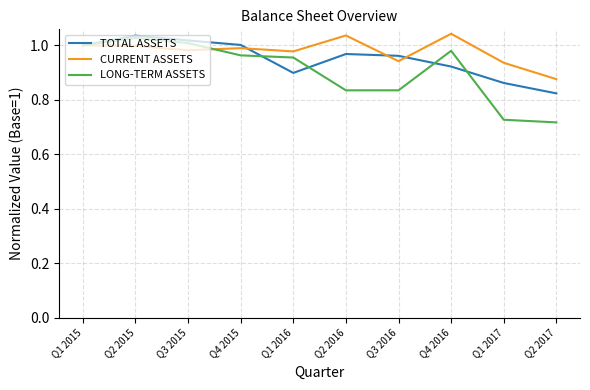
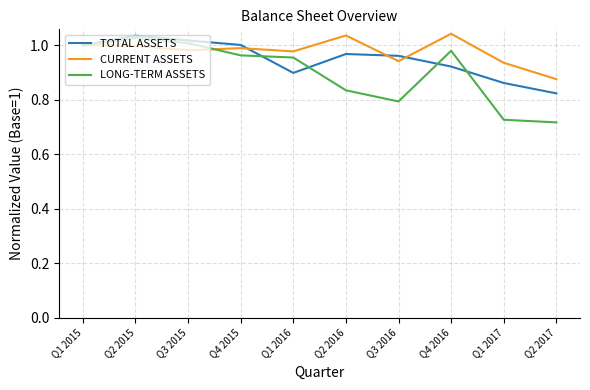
  {
    "TOTAL ASSETS": {
      "Q4 2015": 1.00,
      "Q1 2016": 0.90,
      "Q2 2016": 0.97,
      "Q3 2016": 0.96,
      "Q4 2016": 0.92,
      "Q1 2017": 0.86,
      "Q2 2017": 0.82
    },
    "CURRENT ASSETS": {
      "Q4 2015": 0.99,
      "Q1 2016": 0.98,
      "Q2 2016": 1.04,
      "Q3 2016": 0.94,
      "Q4 2016": 1.04,
      "Q1 2017": 0.94,
      "Q2 2017": 0.88
    },
    "LONG-TERM ASSETS": {
      "Q4 2015": 0.96,
      "Q1 2016": 0.96,
      "Q2 2016": 0.83,
-     "Q3 2016": 0.83,
+     "Q3 2016": 0.79,
      "Q4 2016": 0.98,
      "Q1 2017": 0.73,
      "Q2 2017": 0.72
    }
  }
